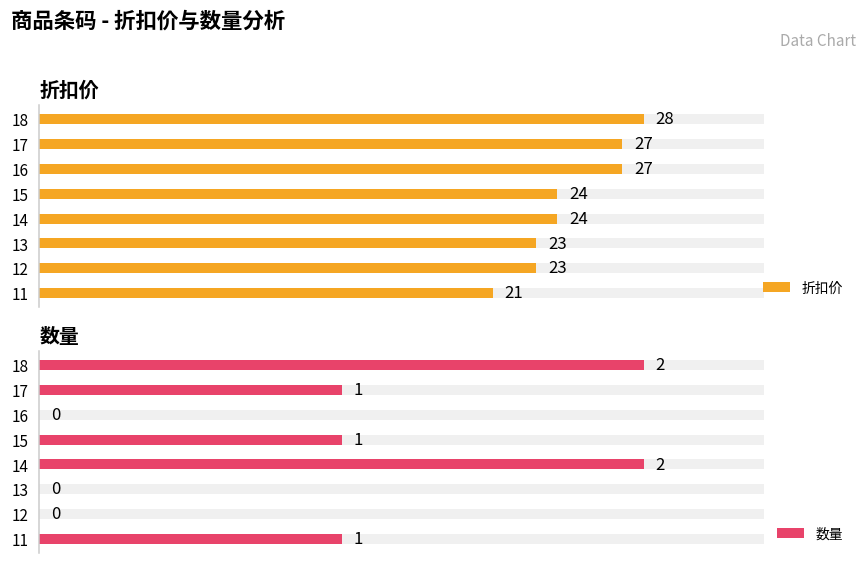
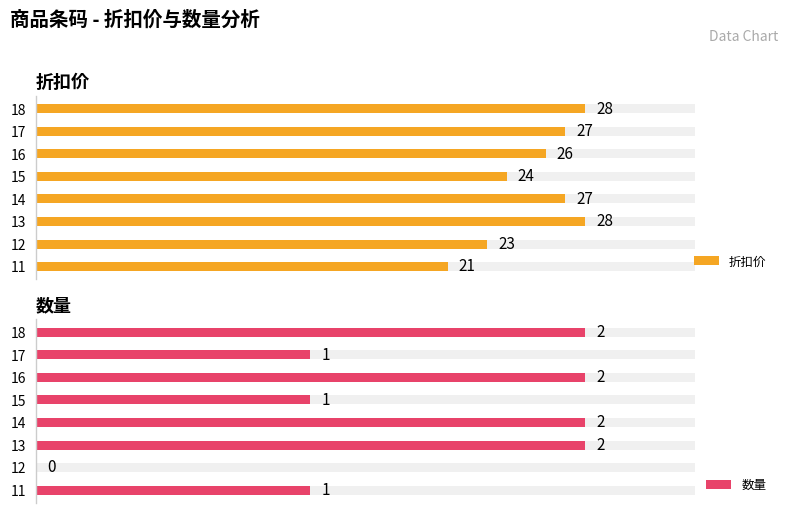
  {
    "折扣价": {
      "折扣价": {
-       "16": 27,
-       "14": 24,
-       "13": 23
+       "16": 26,
+       "14": 27,
+       "13": 28
      }
    },
    "数量": {
      "数量": {
-       "16": 0,
-       "13": 0,
+       "16": 2,
+       "13": 2,
        "12": 0
      }
    }
  }
